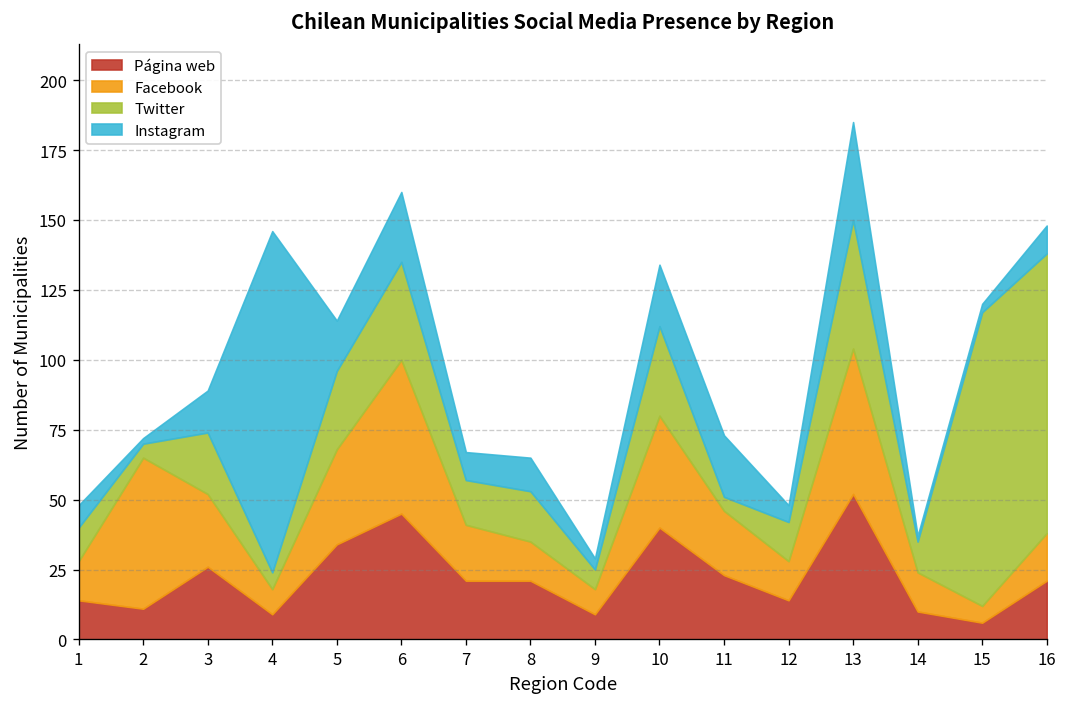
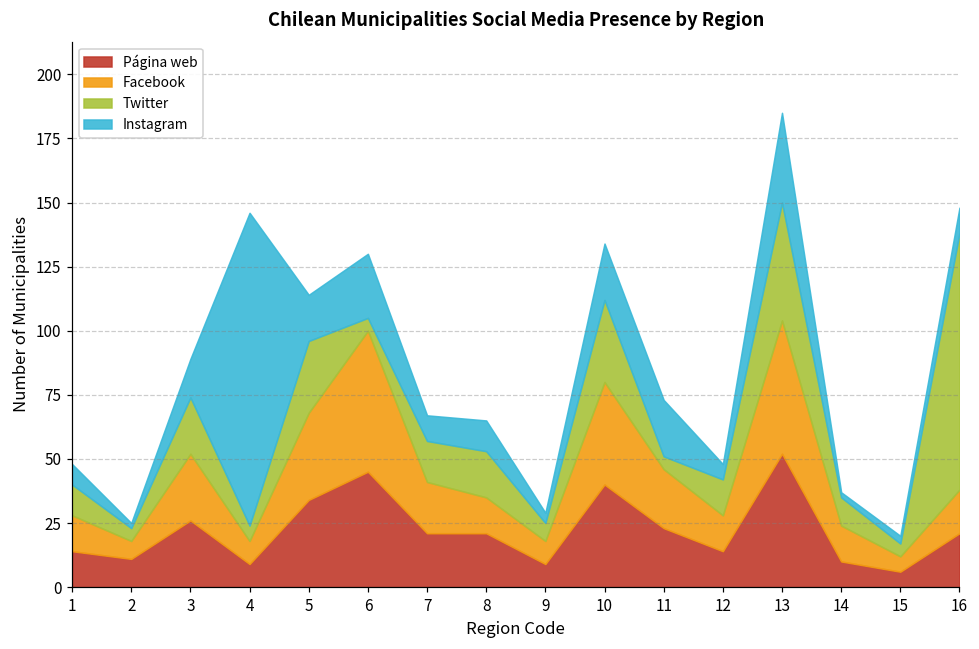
  {
    "Página web": {
      "1": 14,
      "2": 11,
      "3": 26,
      "4": 9,
      "5": 34,
      "6": 45,
      "7": 21,
      "8": 21,
      "9": 9,
      "10": 40,
      "11": 23,
      "12": 14,
      "13": 52,
      "14": 10,
      "15": 6,
      "16": 21
    },
    "Facebook": {
      "1": 14,
-     "2": 54,
+     "2": 7,
      "3": 26,
      "4": 9,
      "5": 34,
      "6": 55,
      "7": 20,
      "8": 14,
      "9": 9,
      "10": 40,
      "11": 23,
      "12": 14,
      "13": 52,
      "14": 14,
      "15": 6,
      "16": 17
    },
    "Twitter": {
      "1": 12,
      "2": 5,
      "3": 22,
      "4": 6,
      "5": 28,
-     "6": 35,
+     "6": 5,
      "7": 16,
      "8": 18,
      "9": 7,
      "10": 32,
      "11": 5,
      "12": 14,
      "13": 46,
      "14": 11,
-     "15": 105,
+     "15": 5,
      "16": 100
    },
    "Instagram": {
      "1": 8,
      "2": 2,
      "3": 15,
      "4": 122,
      "5": 18,
      "6": 25,
      "7": 10,
      "8": 12,
      "9": 4,
      "10": 22,
      "11": 22,
      "12": 6,
      "13": 35,
      "14": 2,
      "15": 3,
      "16": 10
    }
  }
